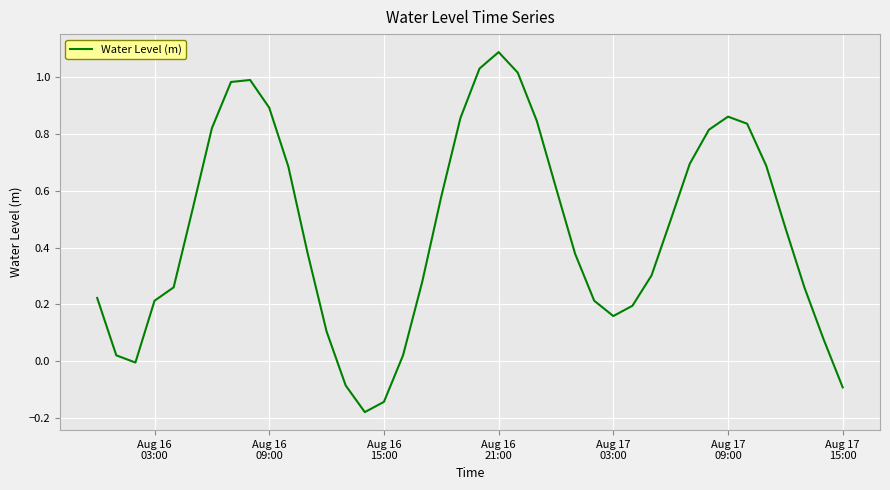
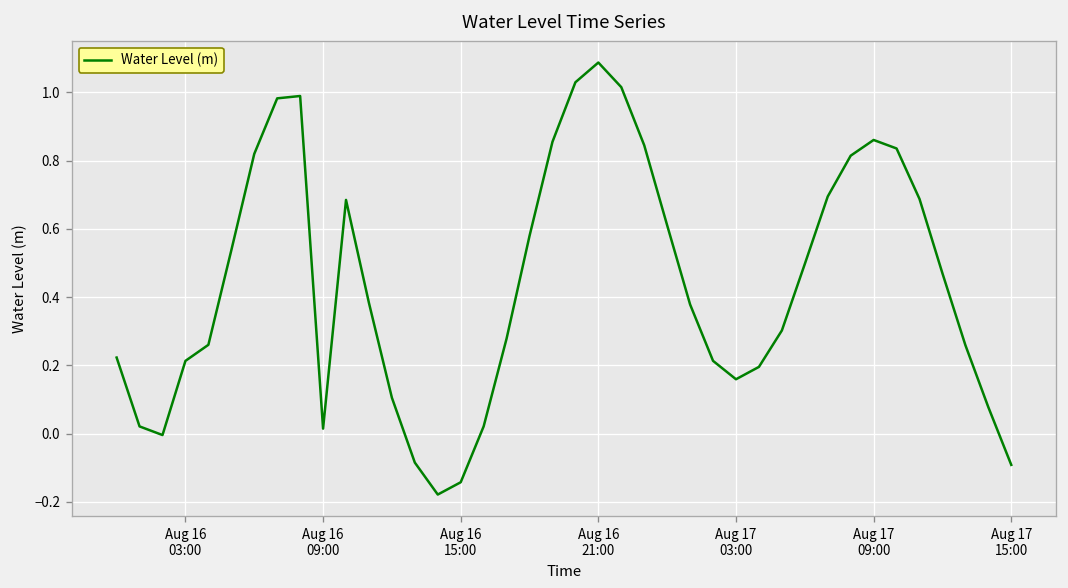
  {
    "Aug 16 03:00": 0.21,
-   "Aug 16 09:00": 0.89,
+   "Aug 16 09:00": 0.01,
    "Aug 16 15:00": -0.14,
    "Aug 16 21:00": 1.09,
    "Aug 17 03:00": 0.16,
    "Aug 17 09:00": 0.86,
    "Aug 17 15:00": -0.09
  }
